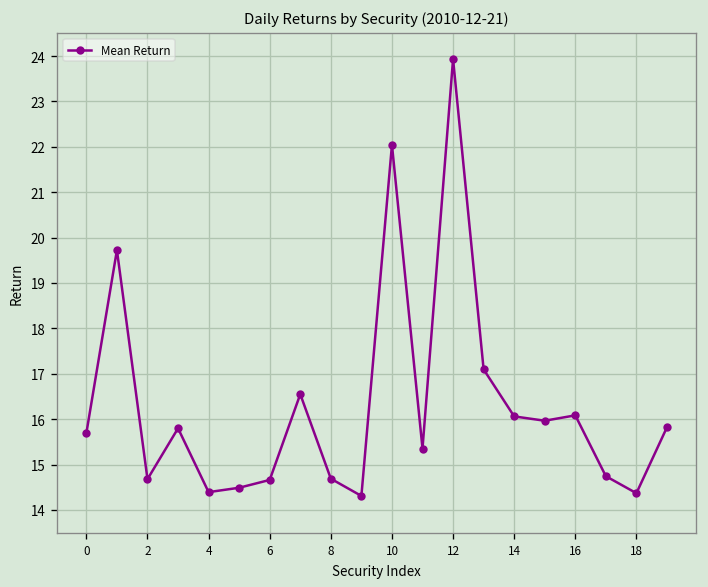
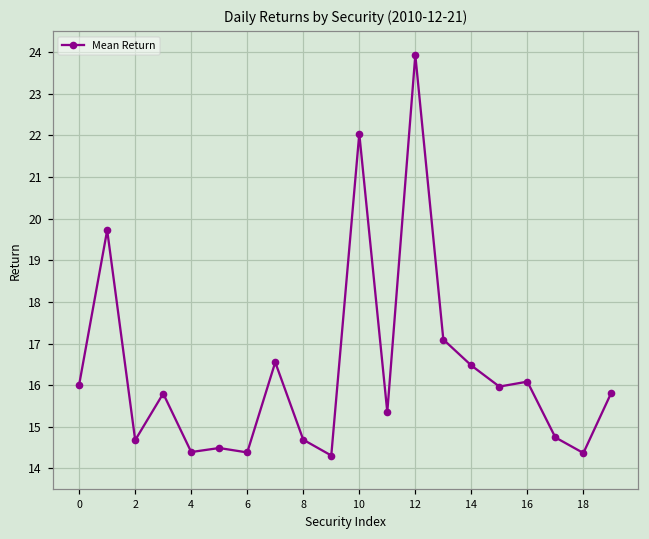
  {
-   "0": 15.7,
+   "0": 16.0,
    "2": 14.7,
    "4": 14.4,
-   "6": 14.7,
+   "6": 14.4,
    "8": 14.7,
    "10": 22.0,
    "12": 23.9,
-   "14": 16.1,
+   "14": 16.5,
    "16": 16.1,
    "18": 14.4
  }
